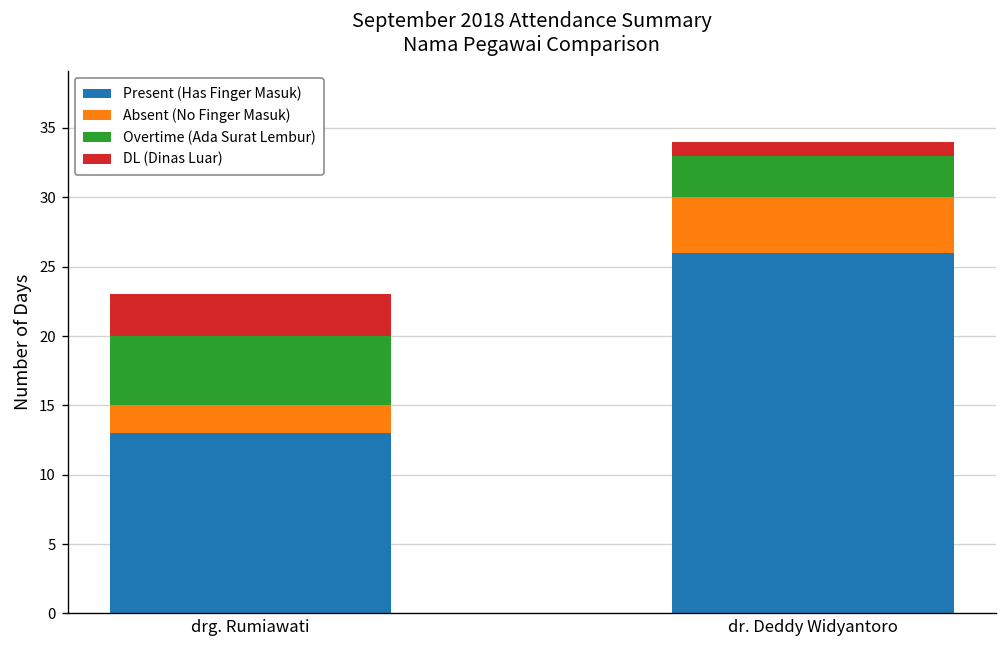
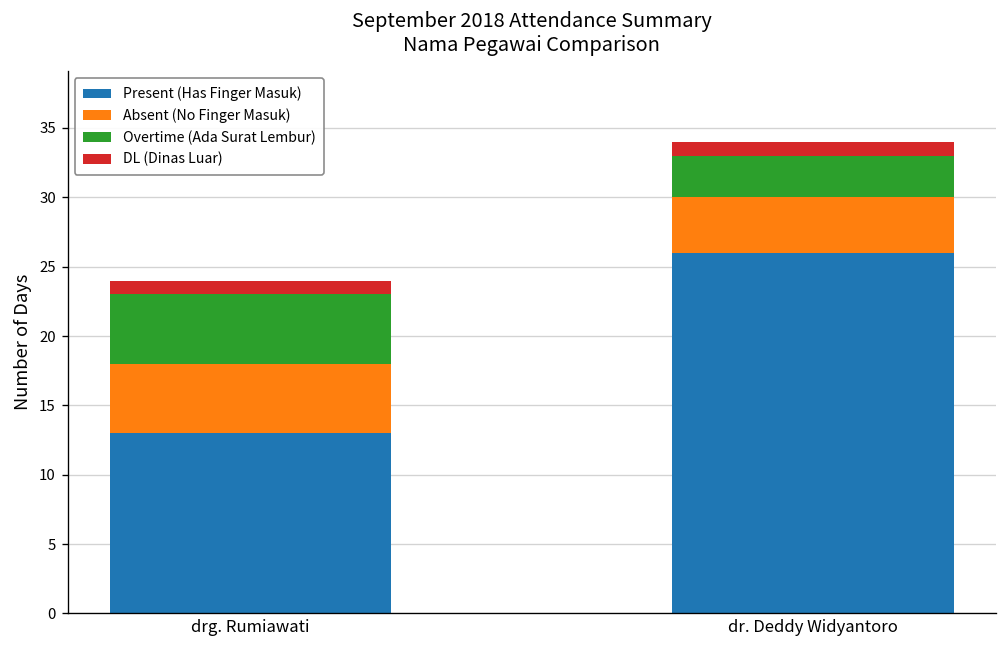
  {
    "Present (Has Finger Masuk)": {
      "drg. Rumiawati": 13,
      "dr. Deddy Widyantoro": 26
    },
    "Absent (No Finger Masuk)": {
-     "drg. Rumiawati": 2,
+     "drg. Rumiawati": 5,
      "dr. Deddy Widyantoro": 4
    },
    "Overtime (Ada Surat Lembur)": {
      "drg. Rumiawati": 5,
      "dr. Deddy Widyantoro": 3
    },
    "DL (Dinas Luar)": {
-     "drg. Rumiawati": 3,
+     "drg. Rumiawati": 1,
      "dr. Deddy Widyantoro": 1
    }
  }
